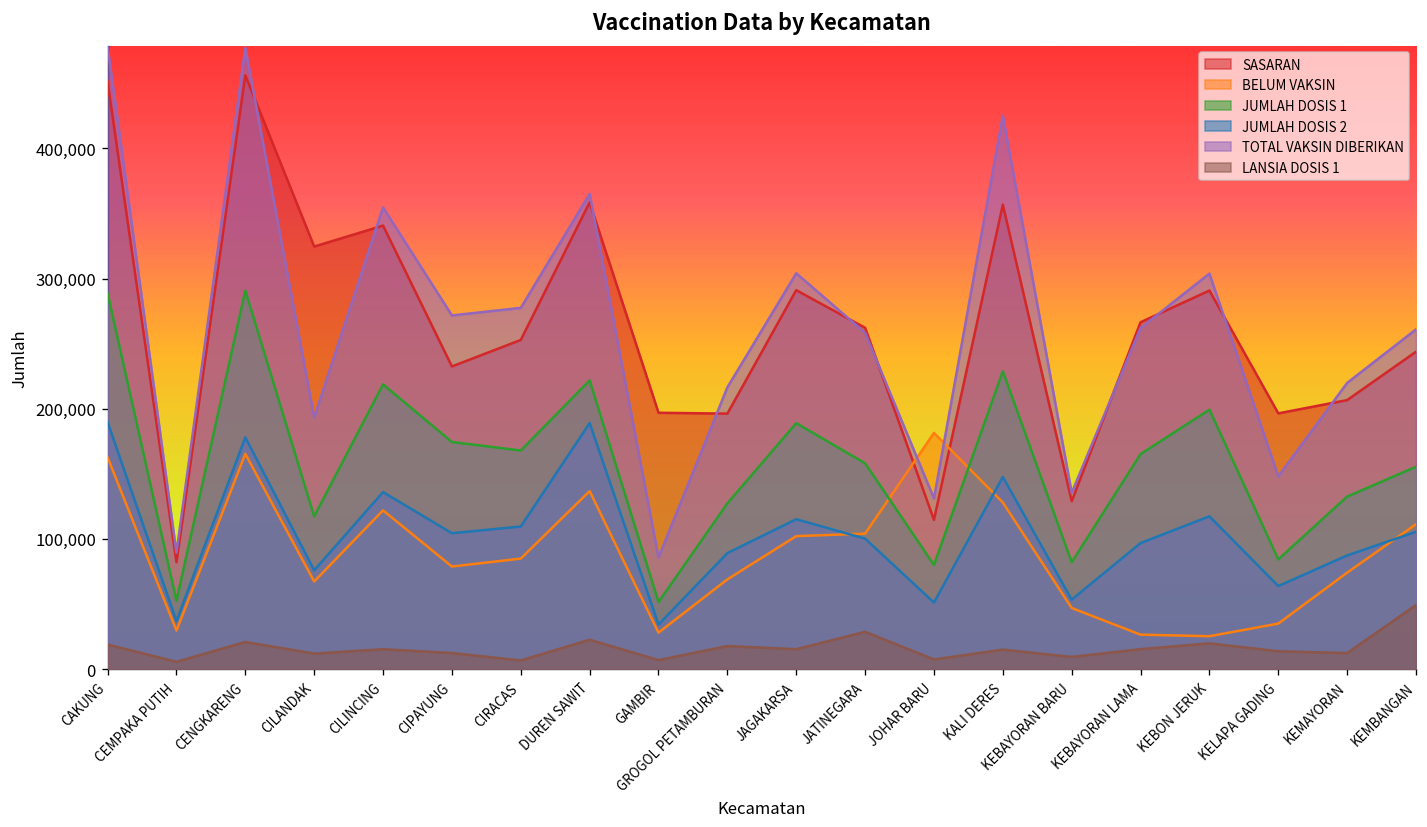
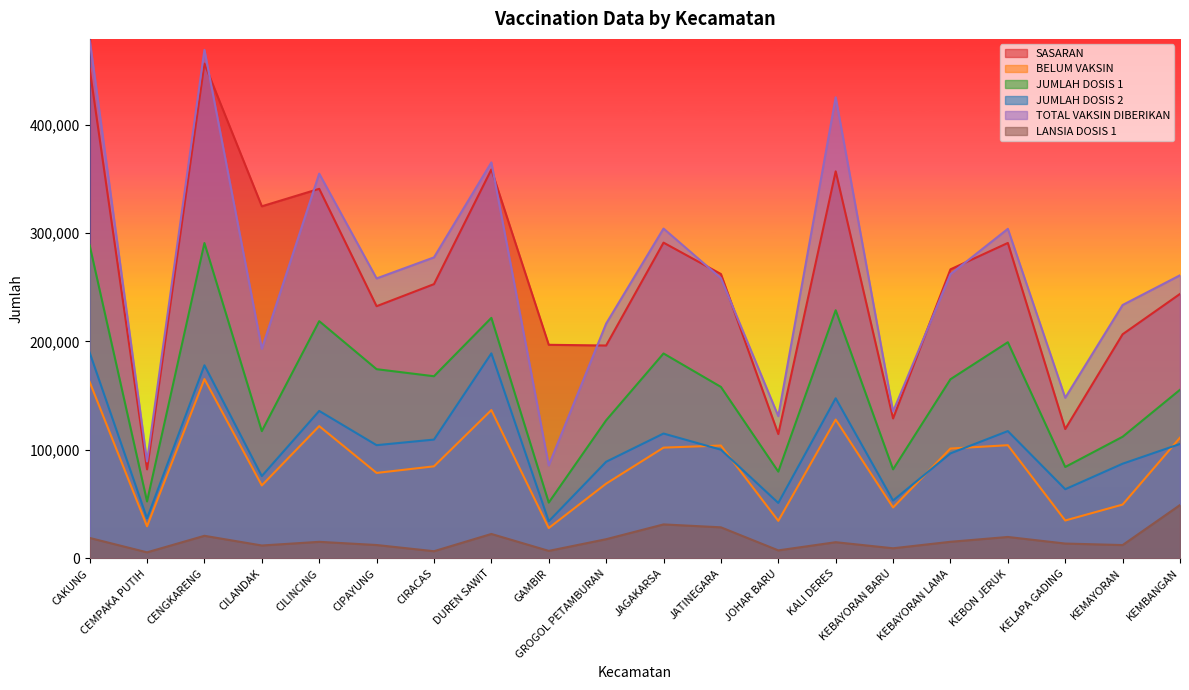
  {
    "SASARAN": {
      "CAKUNG": "451,000",
      "CEMPAKA PUTIH": "82,000",
      "CENGKARENG": "456,000",
      "CILANDAK": "325,000",
      "CILINCING": "341,000",
      "CIPAYUNG": "233,000",
      "CIRACAS": "253,000",
      "DUREN SAWIT": "359,000",
      "GAMBIR": "197,000",
      "GROGOL PETAMBURAN": "196,000",
      "JAGAKARSA": "291,000",
      "JATINEGARA": "262,000",
      "JOHAR BARU": "115,000",
      "KALI DERES": "357,000",
      "KEBAYORAN BARU": "129,000",
      "KEBAYORAN LAMA": "266,000",
      "KEBON JERUK": "291,000",
-     "KELAPA GADING": "196,000",
+     "KELAPA GADING": "119,000",
      "KEMAYORAN": "207,000",
      "KEMBANGAN": "244,000"
    },
    "BELUM VAKSIN": {
      "CAKUNG": "163,000",
      "CEMPAKA PUTIH": "30,000",
      "CENGKARENG": "165,000",
      "CILANDAK": "67,000",
      "CILINCING": "122,000",
      "CIPAYUNG": "79,000",
      "CIRACAS": "85,000",
      "DUREN SAWIT": "137,000",
      "GAMBIR": "28,000",
      "GROGOL PETAMBURAN": "69,000",
      "JAGAKARSA": "102,000",
      "JATINEGARA": "104,000",
-     "JOHAR BARU": "181,000",
+     "JOHAR BARU": "35,000",
      "KALI DERES": "128,000",
      "KEBAYORAN BARU": "47,000",
-     "KEBAYORAN LAMA": "26,000",
-     "KEBON JERUK": "25,000",
+     "KEBAYORAN LAMA": "101,000",
+     "KEBON JERUK": "104,000",
      "KELAPA GADING": "35,000",
-     "KEMAYORAN": "74,000",
+     "KEMAYORAN": "50,000",
      "KEMBANGAN": "111,000"
    },
    "JUMLAH DOSIS 1": {
      "CAKUNG": "289,000",
      "CEMPAKA PUTIH": "53,000",
      "CENGKARENG": "291,000",
      "CILANDAK": "117,000",
      "CILINCING": "219,000",
      "CIPAYUNG": "174,000",
      "CIRACAS": "168,000",
      "DUREN SAWIT": "222,000",
      "GAMBIR": "51,000",
      "GROGOL PETAMBURAN": "127,000",
      "JAGAKARSA": "189,000",
      "JATINEGARA": "158,000",
      "JOHAR BARU": "80,000",
      "KALI DERES": "229,000",
      "KEBAYORAN BARU": "82,000",
      "KEBAYORAN LAMA": "165,000",
      "KEBON JERUK": "199,000",
      "KELAPA GADING": "84,000",
-     "KEMAYORAN": "133,000",
+     "KEMAYORAN": "112,000",
      "KEMBANGAN": "155,000"
    },
    "JUMLAH DOSIS 2": {
      "CAKUNG": "190,000",
      "CEMPAKA PUTIH": "37,000",
      "CENGKARENG": "178,000",
      "CILANDAK": "76,000",
      "CILINCING": "136,000",
      "CIPAYUNG": "104,000",
      "CIRACAS": "110,000",
      "DUREN SAWIT": "189,000",
      "GAMBIR": "34,000",
      "GROGOL PETAMBURAN": "89,000",
      "JAGAKARSA": "115,000",
      "JATINEGARA": "100,000",
      "JOHAR BARU": "51,000",
      "KALI DERES": "148,000",
      "KEBAYORAN BARU": "53,000",
      "KEBAYORAN LAMA": "97,000",
      "KEBON JERUK": "117,000",
      "KELAPA GADING": "64,000",
      "KEMAYORAN": "87,000",
      "KEMBANGAN": "106,000"
    },
    "TOTAL VAKSIN DIBERIKAN": {
      "CAKUNG": "478,000",
      "CEMPAKA PUTIH": "89,000",
-     "CENGKARENG": "477,000",
+     "CENGKARENG": "469,000",
      "CILANDAK": "193,000",
      "CILINCING": "355,000",
-     "CIPAYUNG": "272,000",
+     "CIPAYUNG": "258,000",
      "CIRACAS": "278,000",
      "DUREN SAWIT": "365,000",
      "GAMBIR": "86,000",
      "GROGOL PETAMBURAN": "216,000",
      "JAGAKARSA": "304,000",
      "JATINEGARA": "258,000",
      "JOHAR BARU": "131,000",
      "KALI DERES": "425,000",
      "KEBAYORAN BARU": "135,000",
      "KEBAYORAN LAMA": "262,000",
      "KEBON JERUK": "304,000",
      "KELAPA GADING": "148,000",
-     "KEMAYORAN": "220,000",
+     "KEMAYORAN": "234,000",
      "KEMBANGAN": "261,000"
    },
    "LANSIA DOSIS 1": {
      "CAKUNG": "19,000",
      "CEMPAKA PUTIH": "6,000",
      "CENGKARENG": "21,000",
      "CILANDAK": "12,000",
      "CILINCING": "15,000",
      "CIPAYUNG": "12,000",
      "CIRACAS": "7,000",
      "DUREN SAWIT": "23,000",
      "GAMBIR": "7,000",
      "GROGOL PETAMBURAN": "18,000",
-     "JAGAKARSA": "15,000",
+     "JAGAKARSA": "31,000",
      "JATINEGARA": "29,000",
      "JOHAR BARU": "7,000",
      "KALI DERES": "15,000",
      "KEBAYORAN BARU": "9,000",
      "KEBAYORAN LAMA": "15,000",
      "KEBON JERUK": "20,000",
      "KELAPA GADING": "14,000",
      "KEMAYORAN": "12,000",
      "KEMBANGAN": "49,000"
    }
  }
